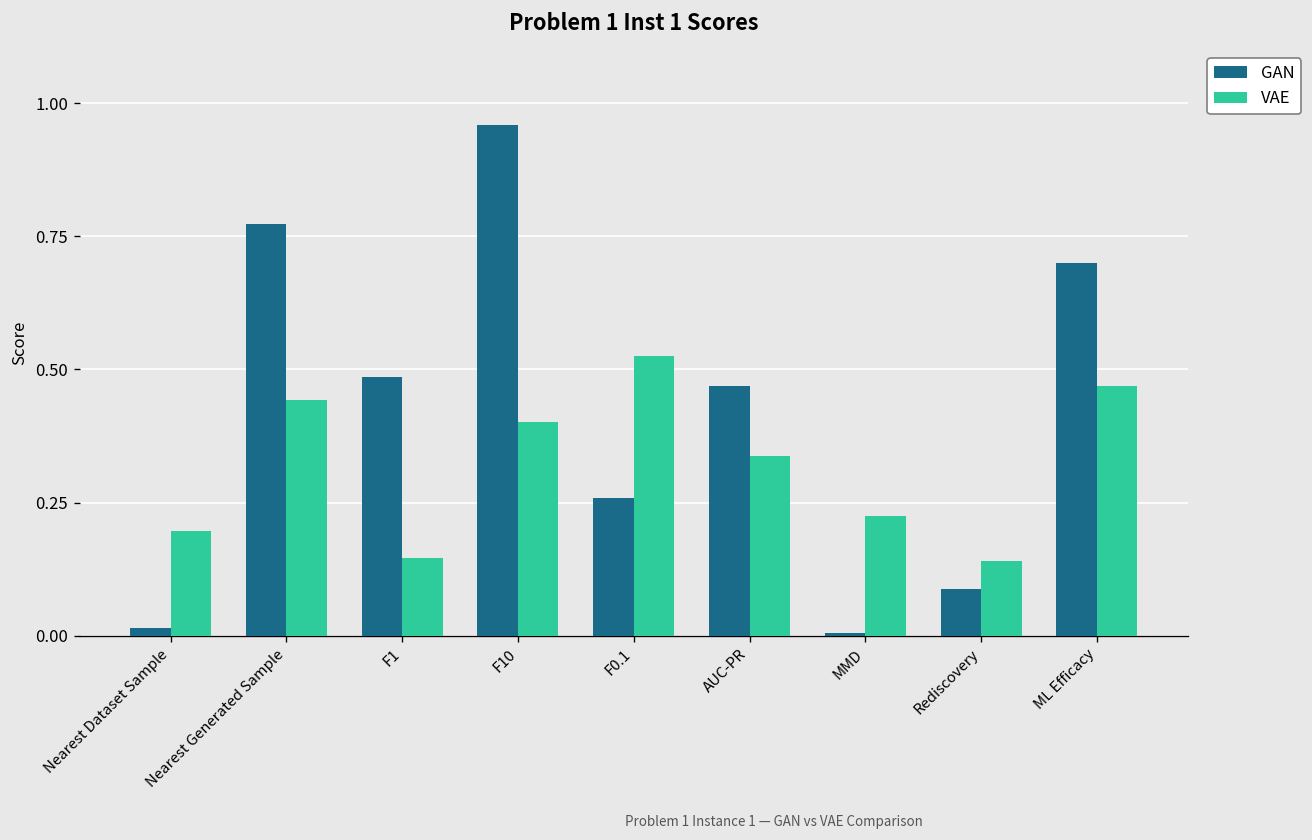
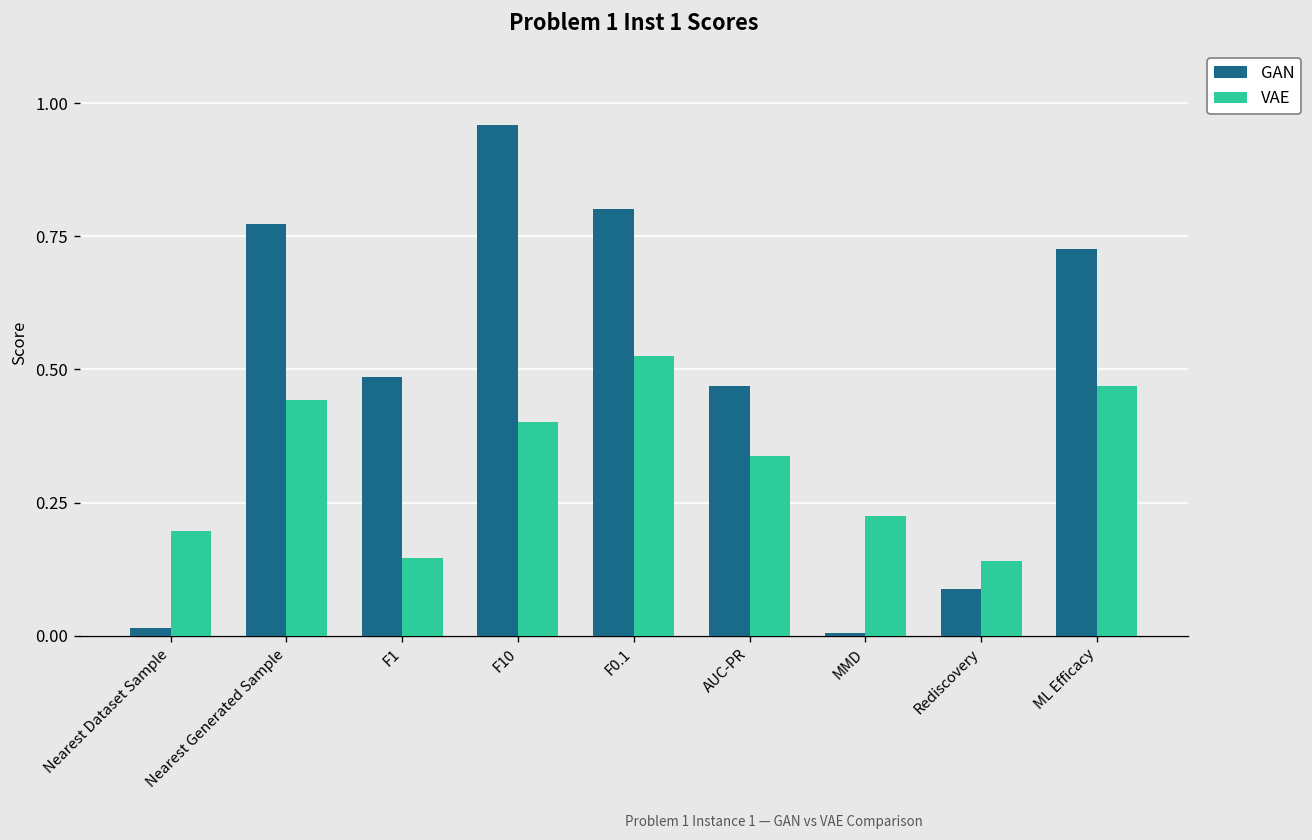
  {
    "GAN": {
      "Nearest Dataset Sample": 0.01,
      "Nearest Generated Sample": 0.77,
      "F1": 0.49,
      "F10": 0.96,
-     "F0.1": 0.26,
+     "F0.1": 0.80,
      "AUC-PR": 0.47,
      "Rediscovery": 0.09,
-     "ML Efficacy": 0.70
+     "ML Efficacy": 0.73
    },
    "VAE": {
      "Nearest Dataset Sample": 0.20,
      "Nearest Generated Sample": 0.44,
      "F1": 0.15,
      "F10": 0.40,
      "F0.1": 0.53,
      "AUC-PR": 0.34,
      "MMD": 0.23,
      "Rediscovery": 0.14,
      "ML Efficacy": 0.47
    }
  }
